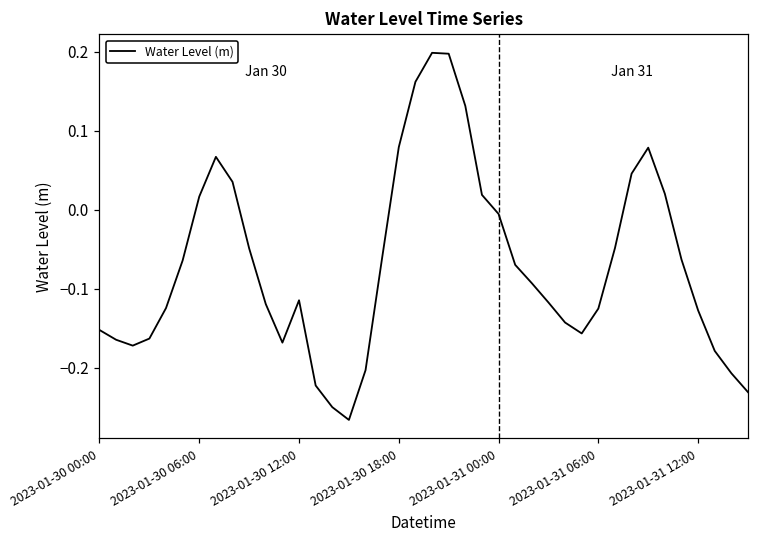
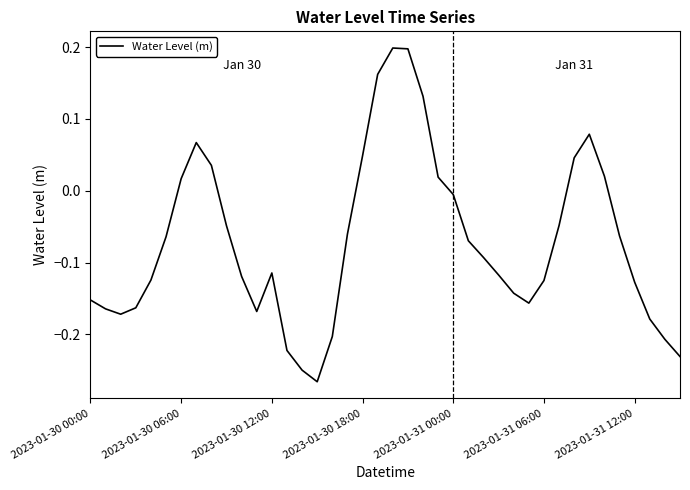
  {
    "2023-01-30 00:00": -0.15,
    "2023-01-30 06:00": 0.02,
    "2023-01-30 12:00": -0.11,
-   "2023-01-30 18:00": 0.08,
+   "2023-01-30 18:00": 0.05,
    "2023-01-31 00:00": -0.01,
    "2023-01-31 06:00": -0.12,
    "2023-01-31 12:00": -0.13
  }
